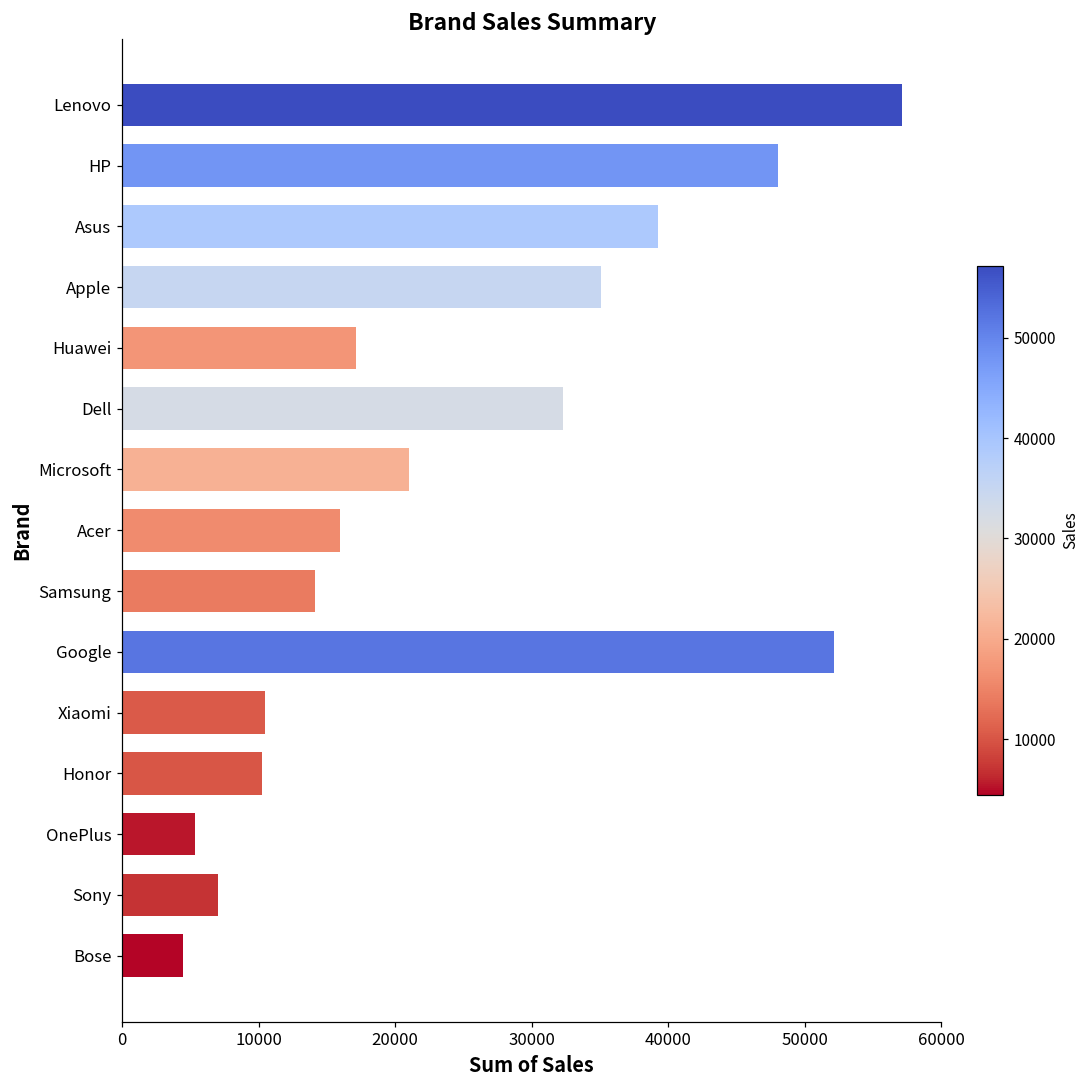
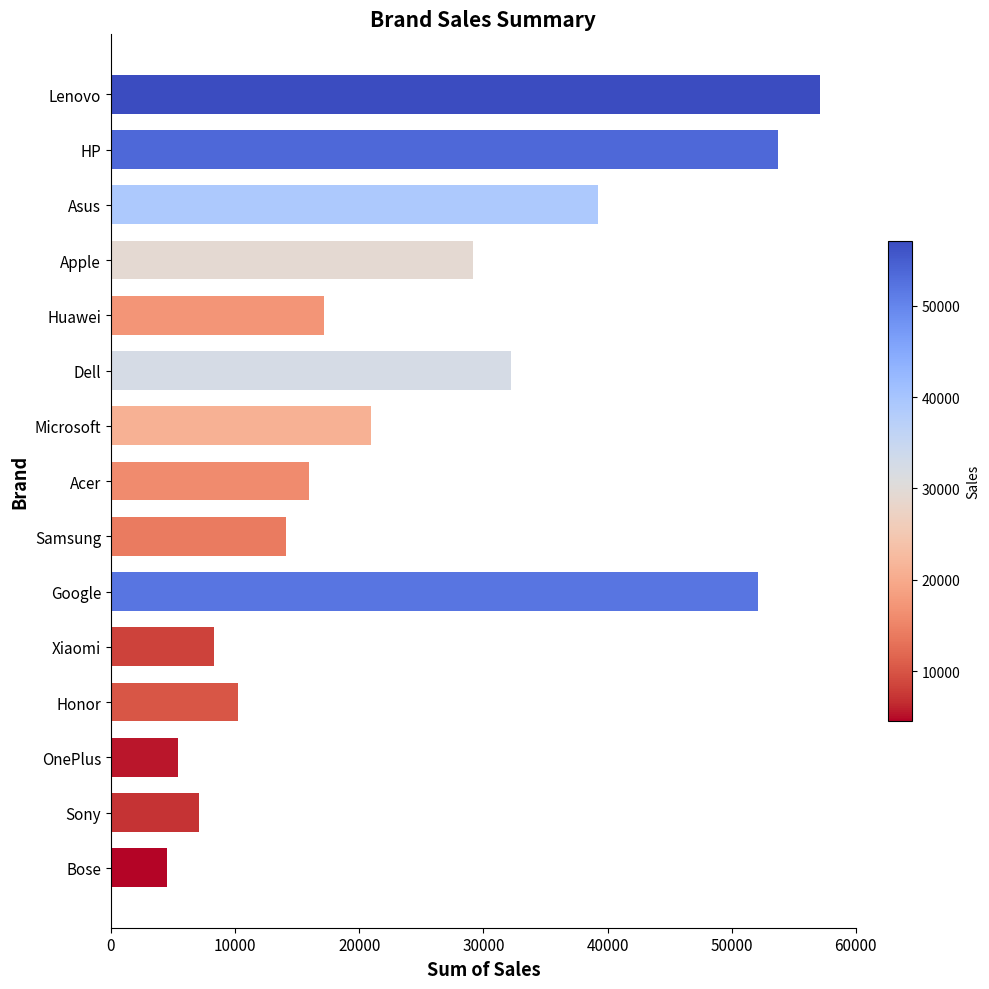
  {
    "Lenovo": 57200,
-   "HP": 48000,
+   "HP": 53800,
    "Asus": 39200,
-   "Apple": 35100,
+   "Apple": 29200,
    "Huawei": 17100,
    "Dell": 32300,
    "Microsoft": 21000,
    "Acer": 16000,
    "Samsung": 14100,
    "Google": 52200,
-   "Xiaomi": 10500,
+   "Xiaomi": 8300,
    "Honor": 10200,
    "OnePlus": 5400,
    "Sony": 7100,
    "Bose": 4500
  }
